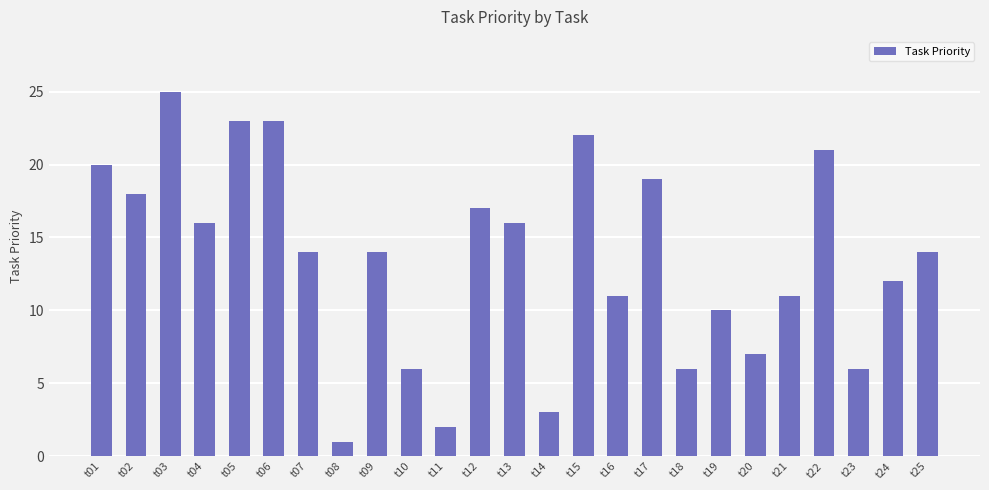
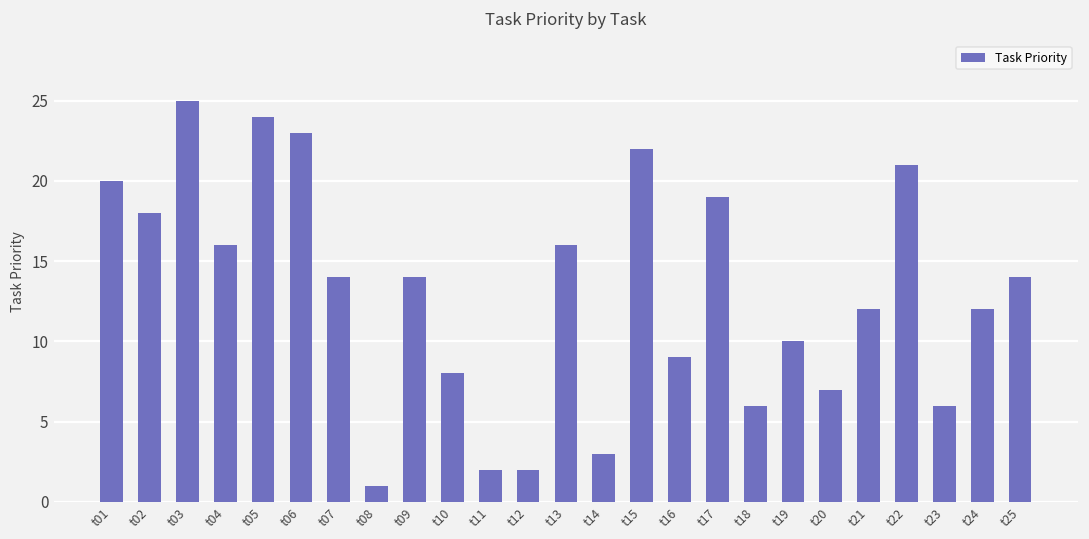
  {
    "t01": 20,
    "t02": 18,
    "t03": 25,
    "t04": 16,
-   "t05": 23,
+   "t05": 24,
    "t06": 23,
    "t07": 14,
    "t08": 1,
    "t09": 14,
-   "t10": 6,
+   "t10": 8,
    "t11": 2,
-   "t12": 17,
+   "t12": 2,
    "t13": 16,
    "t14": 3,
    "t15": 22,
-   "t16": 11,
+   "t16": 9,
    "t17": 19,
    "t18": 6,
    "t19": 10,
    "t20": 7,
-   "t21": 11,
+   "t21": 12,
    "t22": 21,
    "t23": 6,
    "t24": 12,
    "t25": 14
  }
